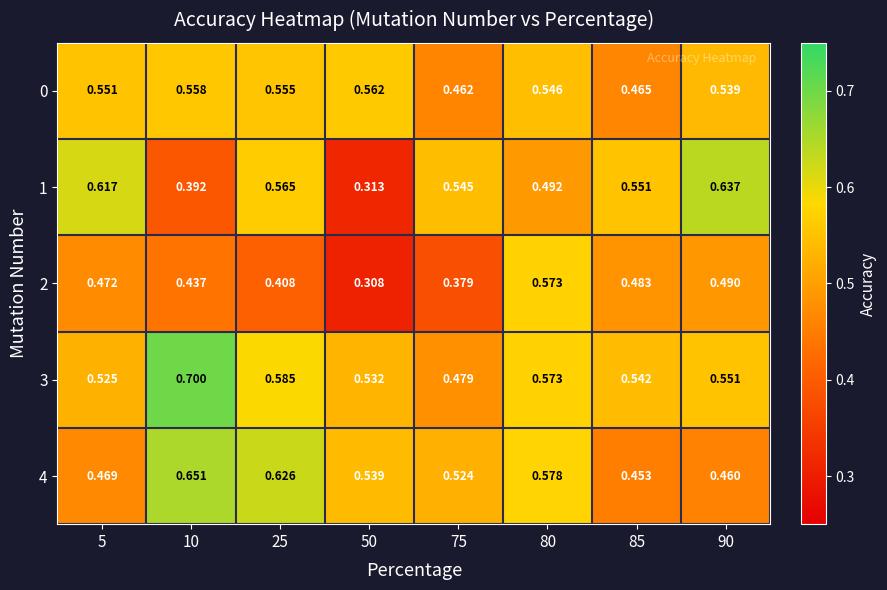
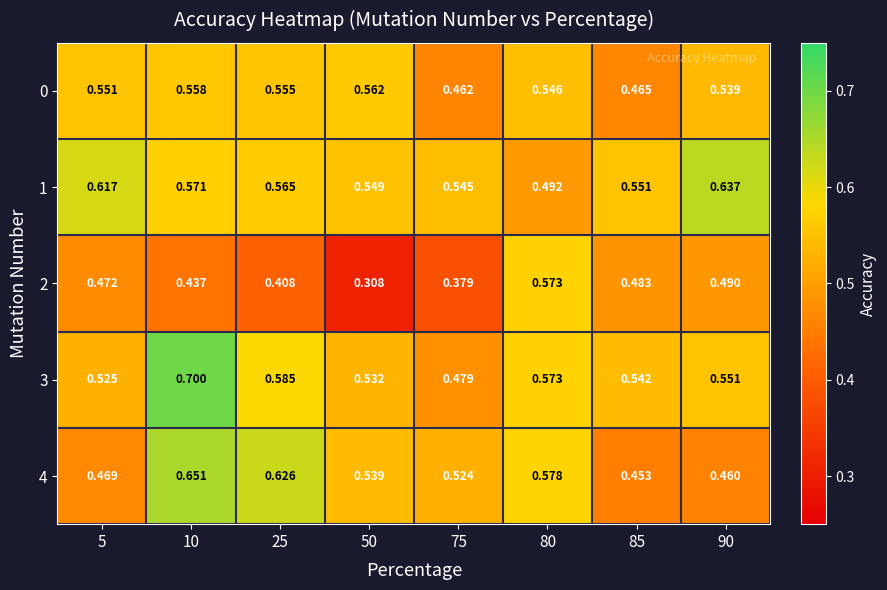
  {
    "0": {
      "5": 0.551,
      "10": 0.558,
      "25": 0.555,
      "50": 0.562,
      "75": 0.462,
      "80": 0.546,
      "85": 0.465
    },
    "1": {
      "5": 0.617,
-     "10": 0.392,
+     "10": 0.571,
      "25": 0.565,
-     "50": 0.313,
+     "50": 0.549,
      "75": 0.545,
      "80": 0.492,
      "85": 0.551,
      "90": 0.637
    },
    "2": {
      "5": 0.472,
      "10": 0.437,
      "25": 0.408,
      "50": 0.308,
      "75": 0.379,
      "80": 0.573,
      "85": 0.483,
      "90": 0.490
    },
    "3": {
      "5": 0.525,
      "10": 0.700,
      "25": 0.585,
      "50": 0.532,
      "75": 0.479,
      "80": 0.573,
      "85": 0.542,
      "90": 0.551
    },
    "4": {
      "5": 0.469,
      "10": 0.651,
      "25": 0.626,
      "50": 0.539,
      "75": 0.524,
      "80": 0.578,
      "85": 0.453,
      "90": 0.460
    }
  }
